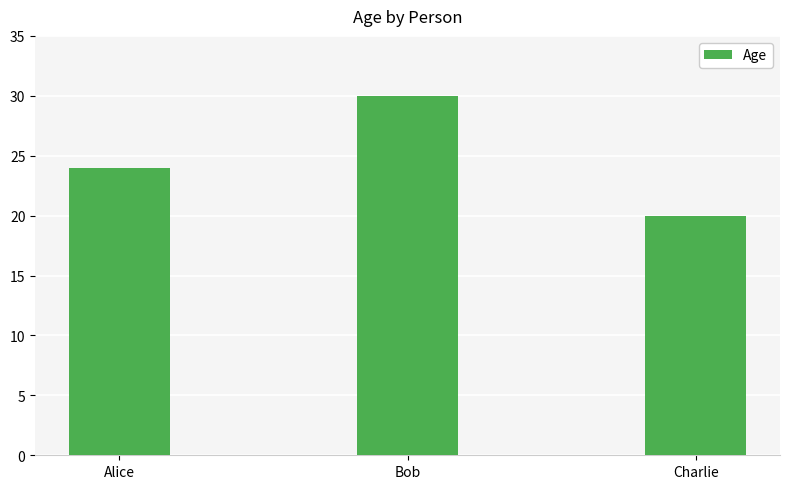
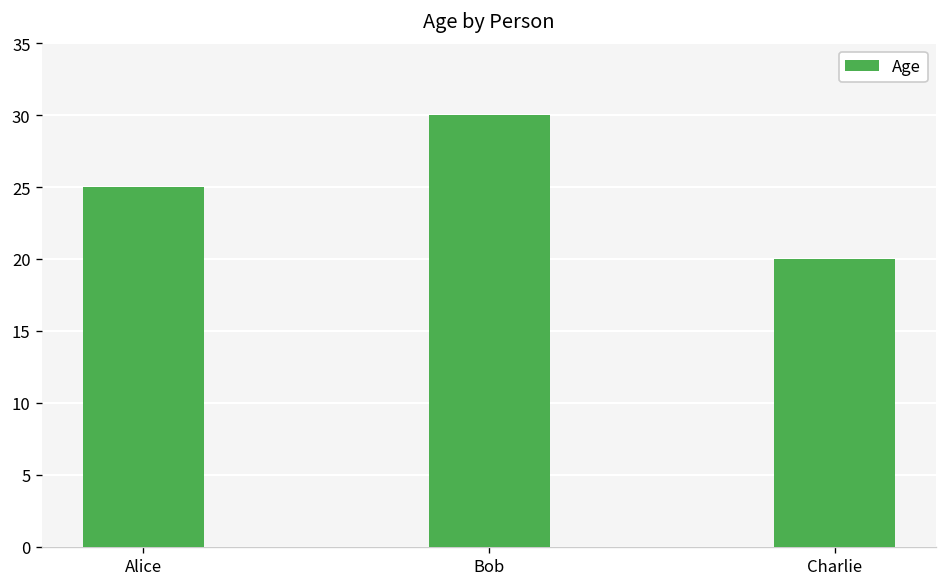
  {
-   "Alice": 24,
+   "Alice": 25,
    "Bob": 30,
    "Charlie": 20
  }
